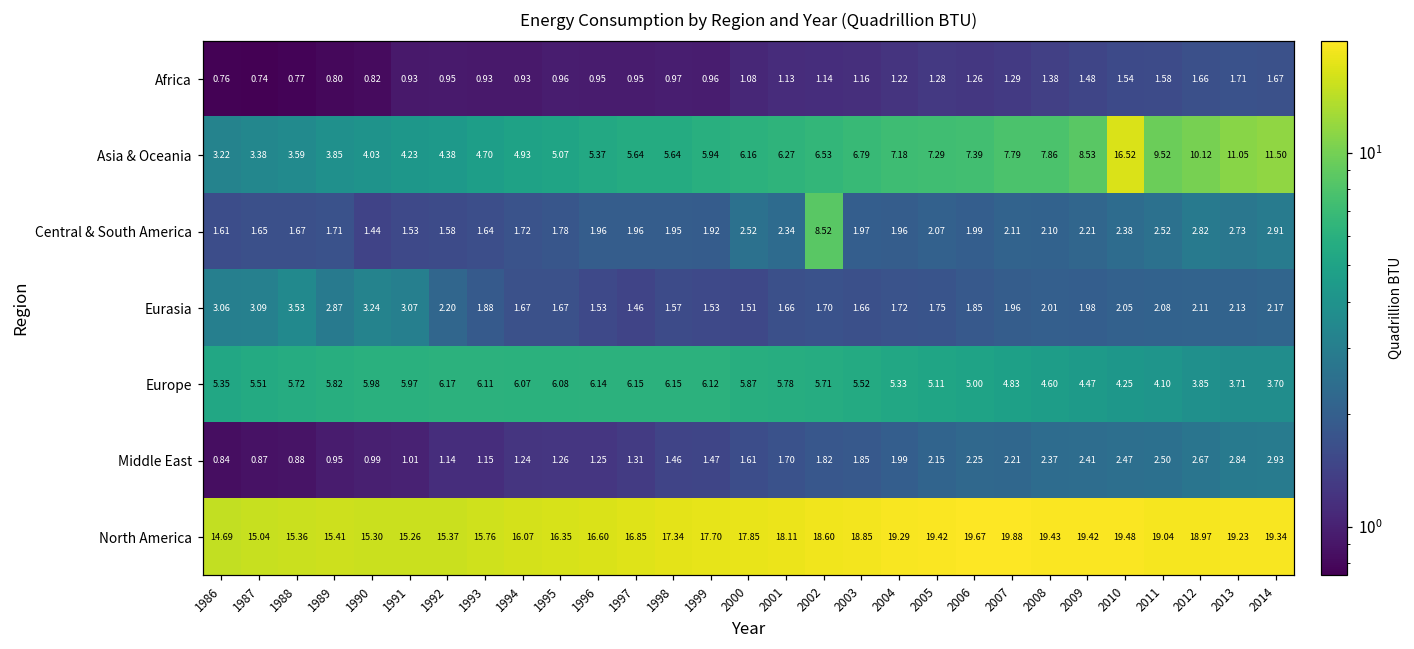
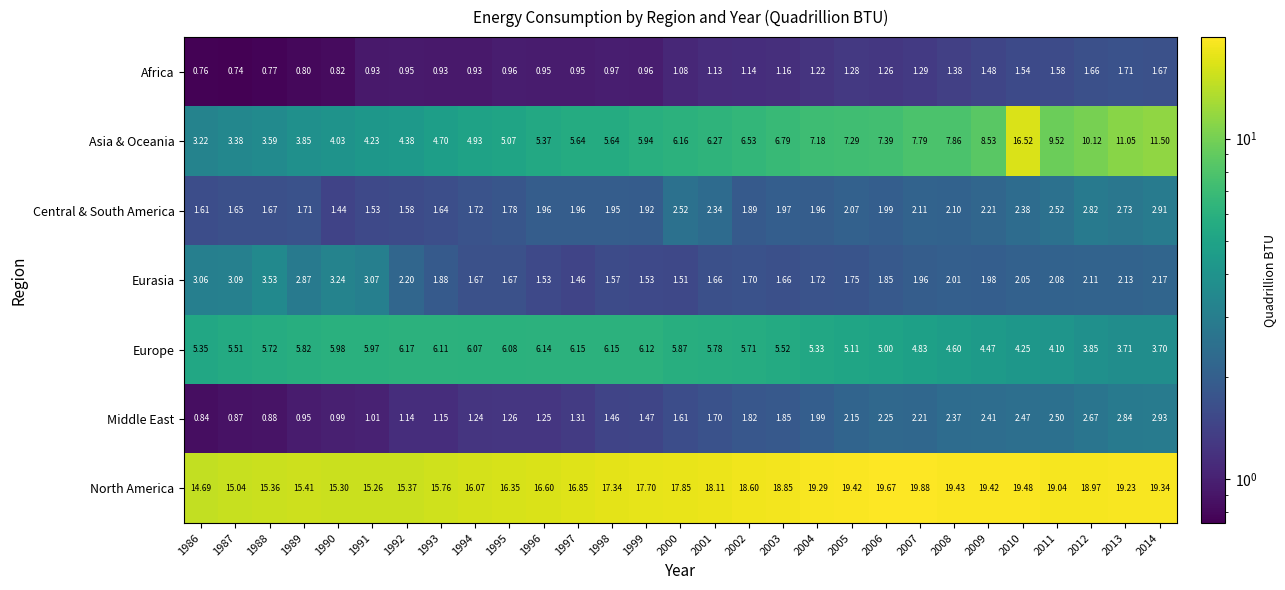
  {
    "Central & South America": {
      "1986": 1.61,
      "1987": 1.65,
      "1988": 1.67,
      "1989": 1.71,
      "1990": 1.44,
      "1991": 1.53,
      "1992": 1.58,
      "1993": 1.64,
      "1994": 1.72,
      "1995": 1.78,
      "1996": 1.96,
      "1997": 1.96,
      "1998": 1.95,
      "1999": 1.92,
      "2000": 2.52,
      "2001": 2.34,
-     "2002": 8.52,
+     "2002": 1.89,
      "2003": 1.97,
      "2004": 1.96,
      "2005": 2.07,
      "2006": 1.99,
      "2007": 2.11,
      "2008": 2.10,
      "2009": 2.21,
      "2010": 2.38,
      "2011": 2.52,
      "2012": 2.82,
      "2013": 2.73,
      "2014": 2.91
    }
  }
